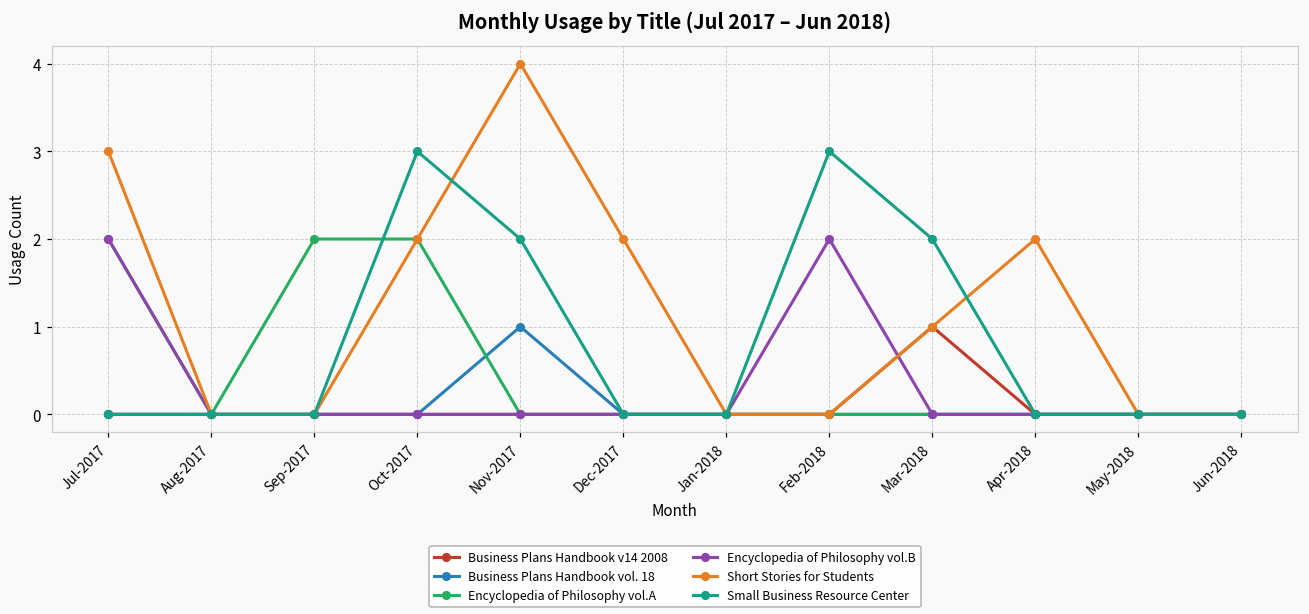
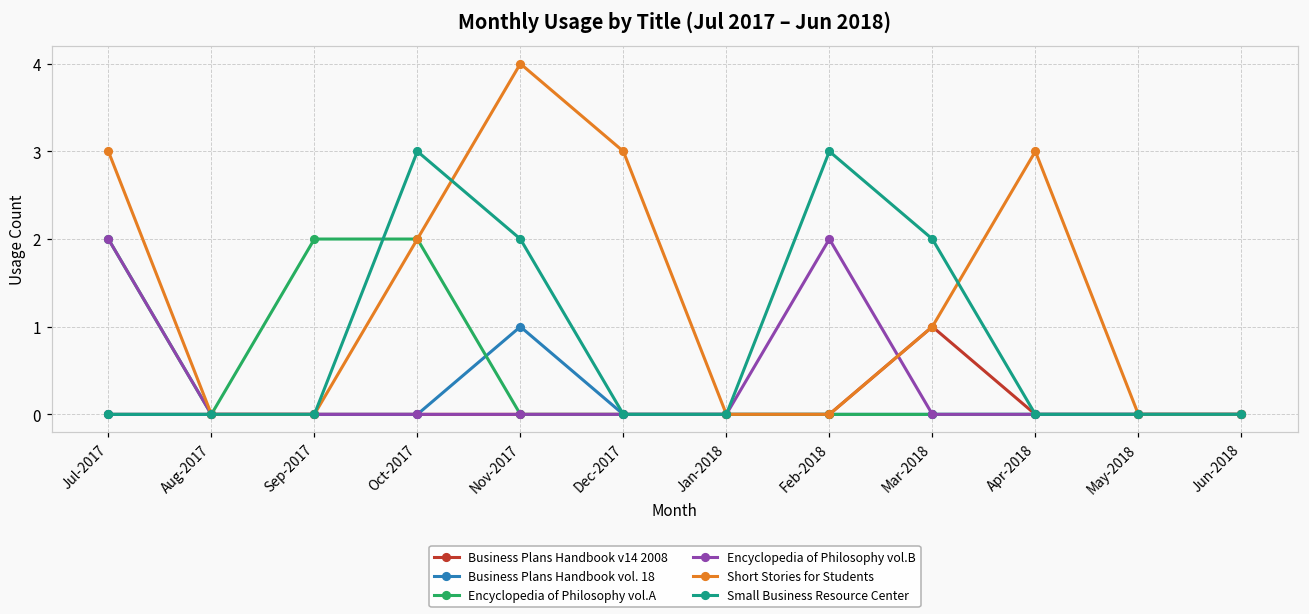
  {
    "Business Plans Handbook vol. 18": {
      "Nov-2017": 1
    },
    "Encyclopedia of Philosophy vol.B": {
      "Feb-2018": 2
    },
    "Short Stories for Students": {
      "Jul-2017": 3,
      "Nov-2017": 4,
-     "Dec-2017": 2,
-     "Apr-2018": 2
+     "Dec-2017": 3,
+     "Apr-2018": 3
    }
  }
